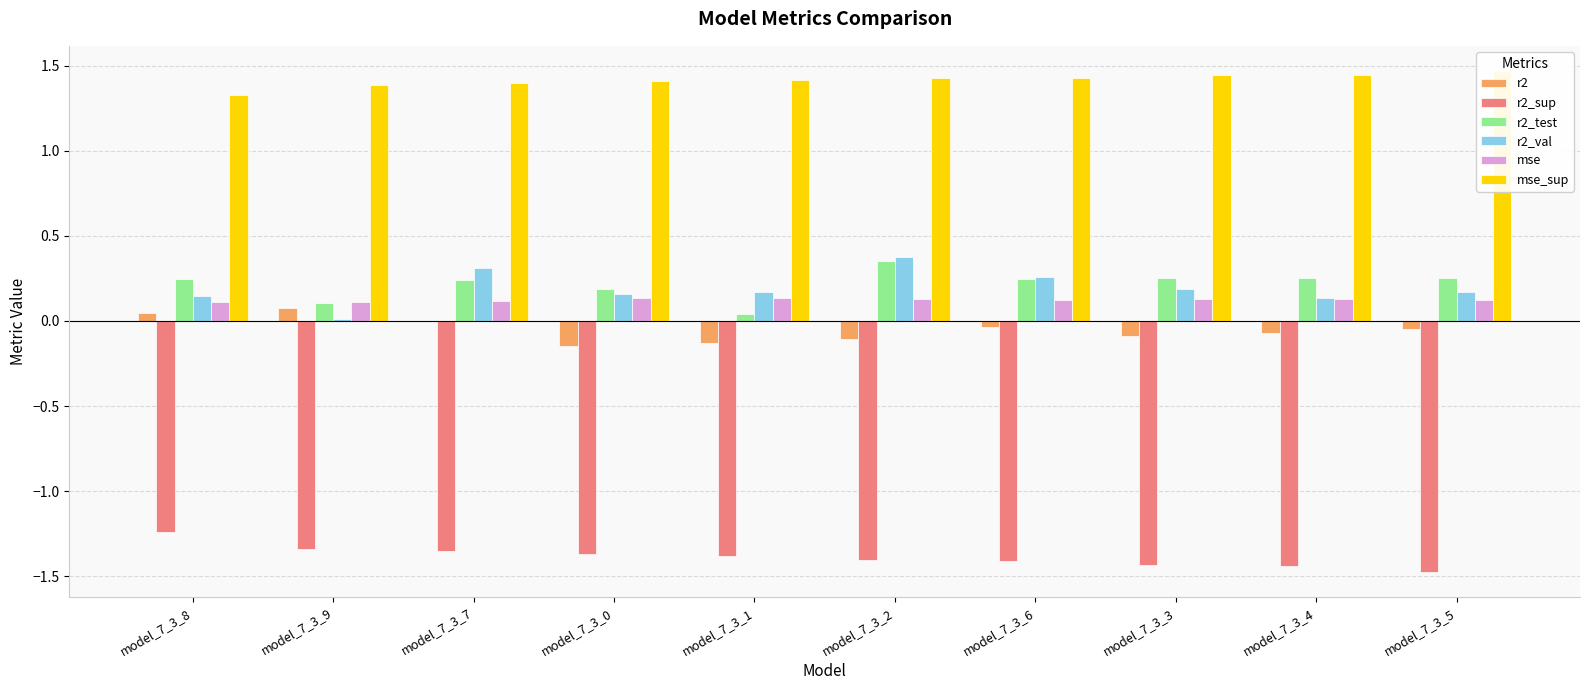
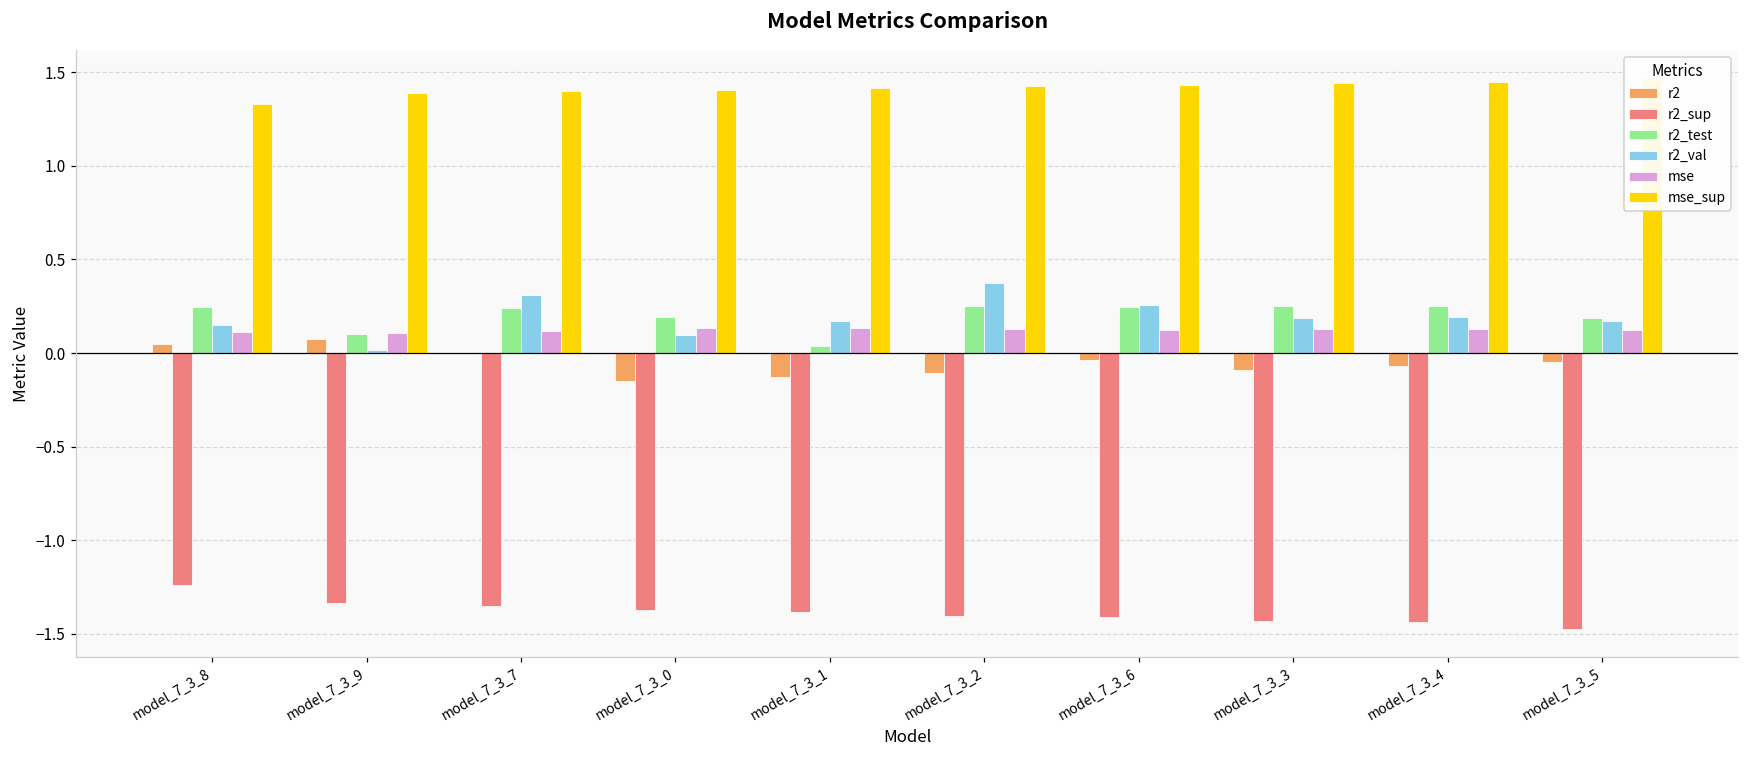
  {
    "r2_test": {
      "model_7_3_8": 0.25,
      "model_7_3_9": 0.10,
      "model_7_3_7": 0.24,
      "model_7_3_0": 0.19,
      "model_7_3_1": 0.04,
-     "model_7_3_2": 0.35,
+     "model_7_3_2": 0.25,
      "model_7_3_6": 0.24,
      "model_7_3_3": 0.25,
      "model_7_3_4": 0.25,
-     "model_7_3_5": 0.25
+     "model_7_3_5": 0.19
    },
    "r2_val": {
      "model_7_3_8": 0.15,
      "model_7_3_7": 0.31,
-     "model_7_3_0": 0.16,
+     "model_7_3_0": 0.09,
      "model_7_3_1": 0.17,
      "model_7_3_2": 0.37,
      "model_7_3_6": 0.26,
      "model_7_3_3": 0.19,
-     "model_7_3_4": 0.13,
+     "model_7_3_4": 0.19,
      "model_7_3_5": 0.17
    },
    "mse": {
      "model_7_3_8": 0.11,
      "model_7_3_9": 0.11,
      "model_7_3_7": 0.12,
      "model_7_3_0": 0.14,
      "model_7_3_1": 0.13,
      "model_7_3_2": 0.13,
      "model_7_3_6": 0.12,
      "model_7_3_3": 0.13,
      "model_7_3_4": 0.13,
      "model_7_3_5": 0.12
    },
    "mse_sup": {
      "model_7_3_8": 1.33,
      "model_7_3_9": 1.39,
      "model_7_3_7": 1.40,
      "model_7_3_0": 1.41,
      "model_7_3_1": 1.41,
      "model_7_3_2": 1.43,
      "model_7_3_6": 1.43,
      "model_7_3_3": 1.44,
      "model_7_3_4": 1.45
    }
  }
